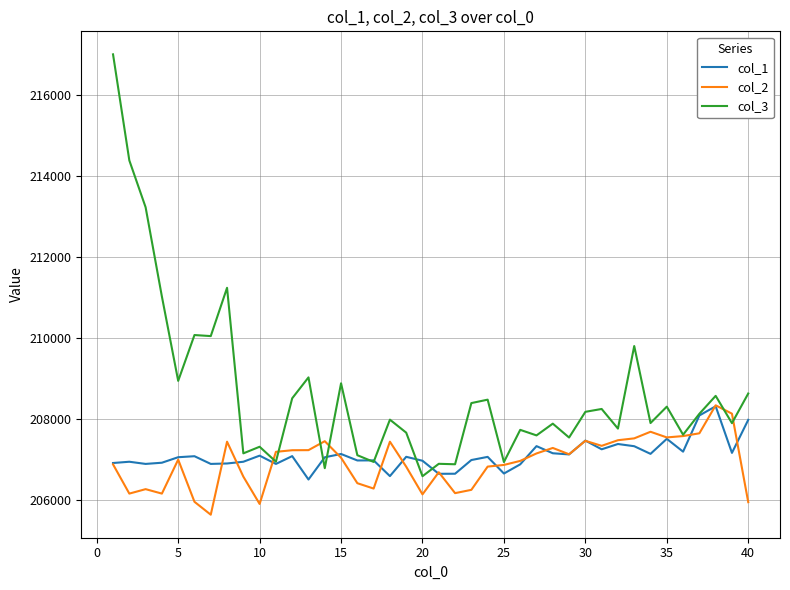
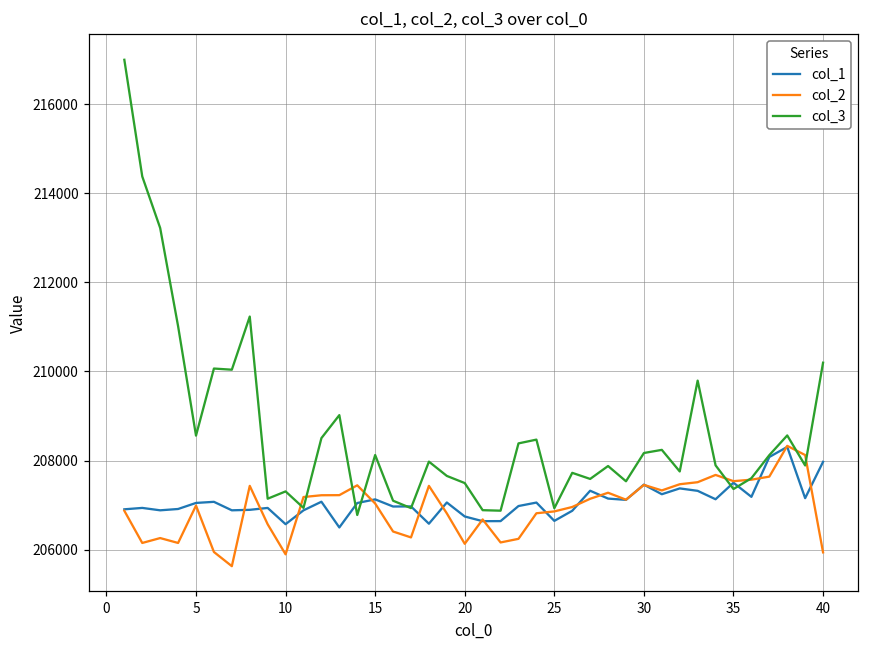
  {
    "col_1": {
-     "10": 207100,
+     "10": 206600,
      "15": 207100,
-     "20": 207000,
+     "20": 206700,
      "25": 206600,
      "40": 208000
    },
    "col_2": {
      "10": 205900,
      "15": 207000,
      "20": 206100,
      "25": 206900,
      "40": 205900
    },
    "col_3": {
-     "5": 208900,
+     "5": 208600,
      "10": 207300,
-     "15": 208900,
-     "20": 206600,
+     "15": 208100,
+     "20": 207500,
      "25": 206900,
      "30": 208200,
-     "35": 208300,
-     "40": 208600
+     "35": 207400,
+     "40": 210200
    }
  }
